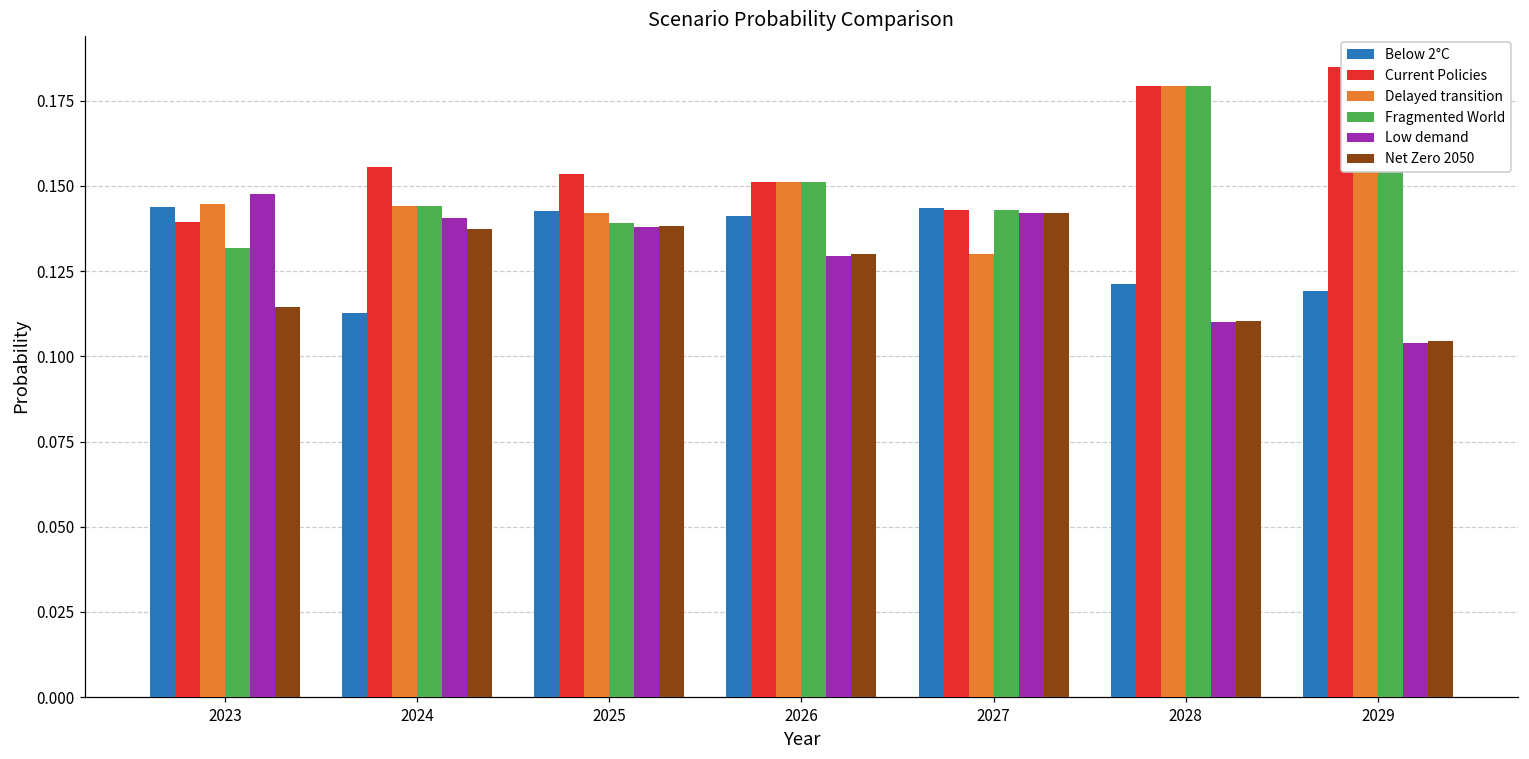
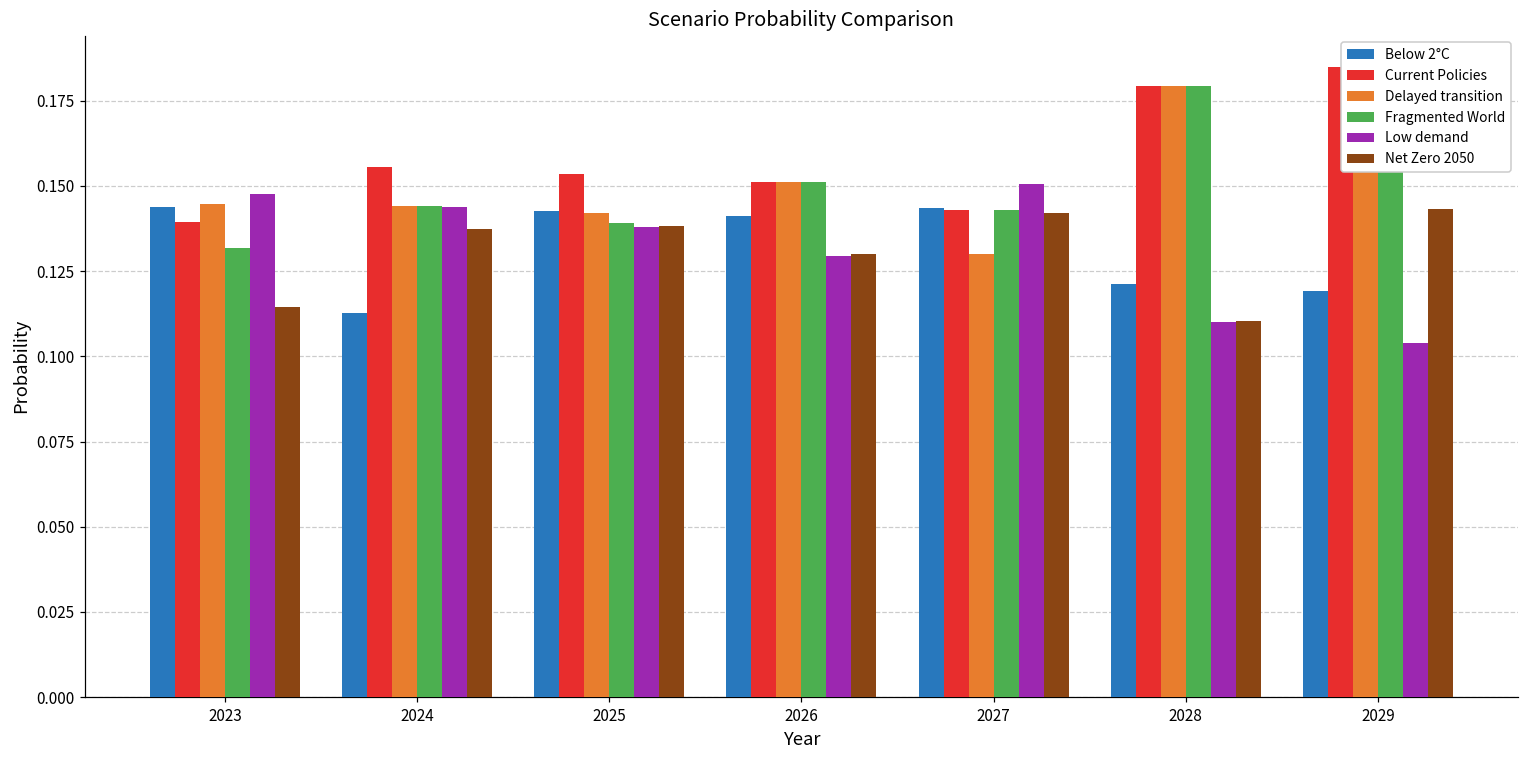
  {
    "Below 2°C": {
      "2023": 0.144,
      "2024": 0.113,
      "2025": 0.143,
      "2026": 0.141,
      "2027": 0.144,
      "2028": 0.121,
      "2029": 0.119
    },
    "Current Policies": {
      "2023": 0.140,
      "2024": 0.156,
      "2025": 0.153,
      "2026": 0.151,
      "2027": 0.143,
      "2028": 0.179,
      "2029": 0.185
    },
    "Delayed transition": {
      "2023": 0.145,
      "2024": 0.144,
      "2025": 0.142,
      "2026": 0.151,
      "2027": 0.130,
      "2028": 0.179
    },
    "Fragmented World": {
      "2023": 0.132,
      "2024": 0.144,
      "2025": 0.139,
      "2026": 0.151,
      "2027": 0.143,
      "2028": 0.179
    },
    "Low demand": {
      "2023": 0.148,
-     "2024": 0.141,
+     "2024": 0.144,
      "2025": 0.138,
      "2026": 0.130,
-     "2027": 0.142,
+     "2027": 0.151,
      "2028": 0.110,
      "2029": 0.104
    },
    "Net Zero 2050": {
      "2023": 0.115,
      "2024": 0.138,
      "2025": 0.138,
      "2026": 0.130,
      "2027": 0.142,
      "2028": 0.111,
-     "2029": 0.104
+     "2029": 0.143
    }
  }
